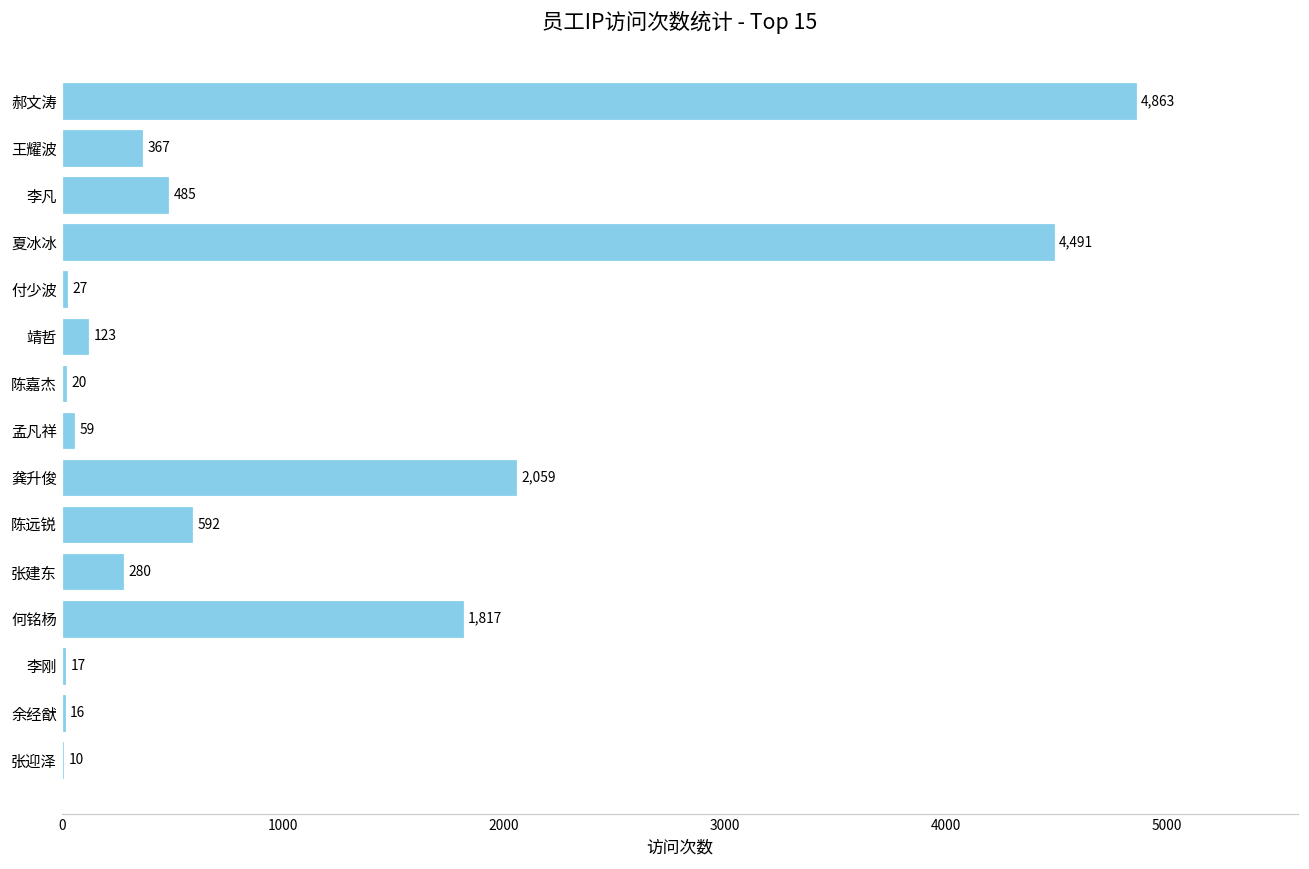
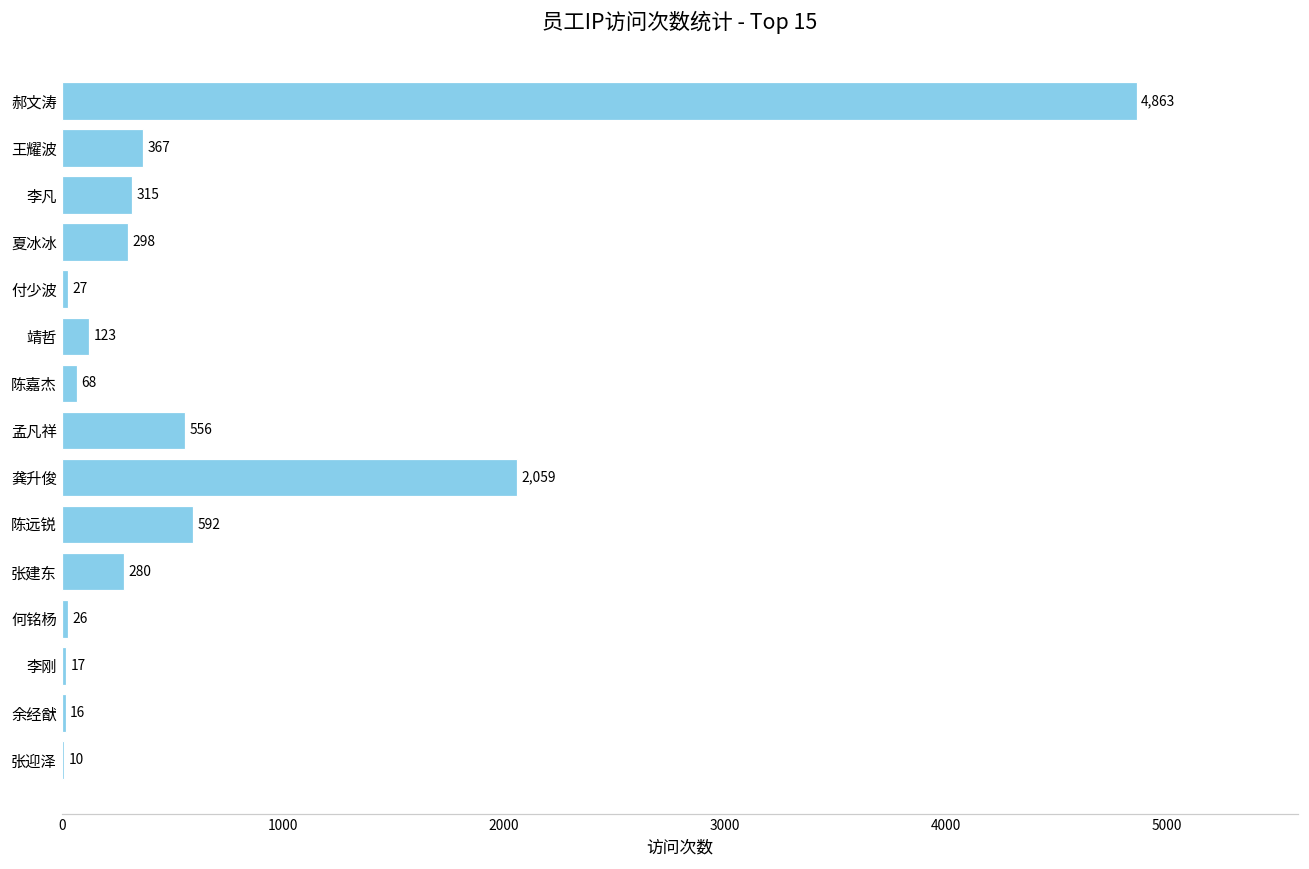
  {
    "郝文涛": "4,863",
    "王耀波": "367",
-   "李凡": "485",
-   "夏冰冰": "4,491",
+   "李凡": "315",
+   "夏冰冰": "298",
    "付少波": "27",
    "靖哲": "123",
-   "陈嘉杰": "20",
-   "孟凡祥": "59",
+   "陈嘉杰": "68",
+   "孟凡祥": "556",
    "龚升俊": "2,059",
    "陈远锐": "592",
    "张建东": "280",
-   "何铭杨": "1,817",
+   "何铭杨": "26",
    "李刚": "17",
    "余经猷": "16",
    "张迎泽": "10"
  }
